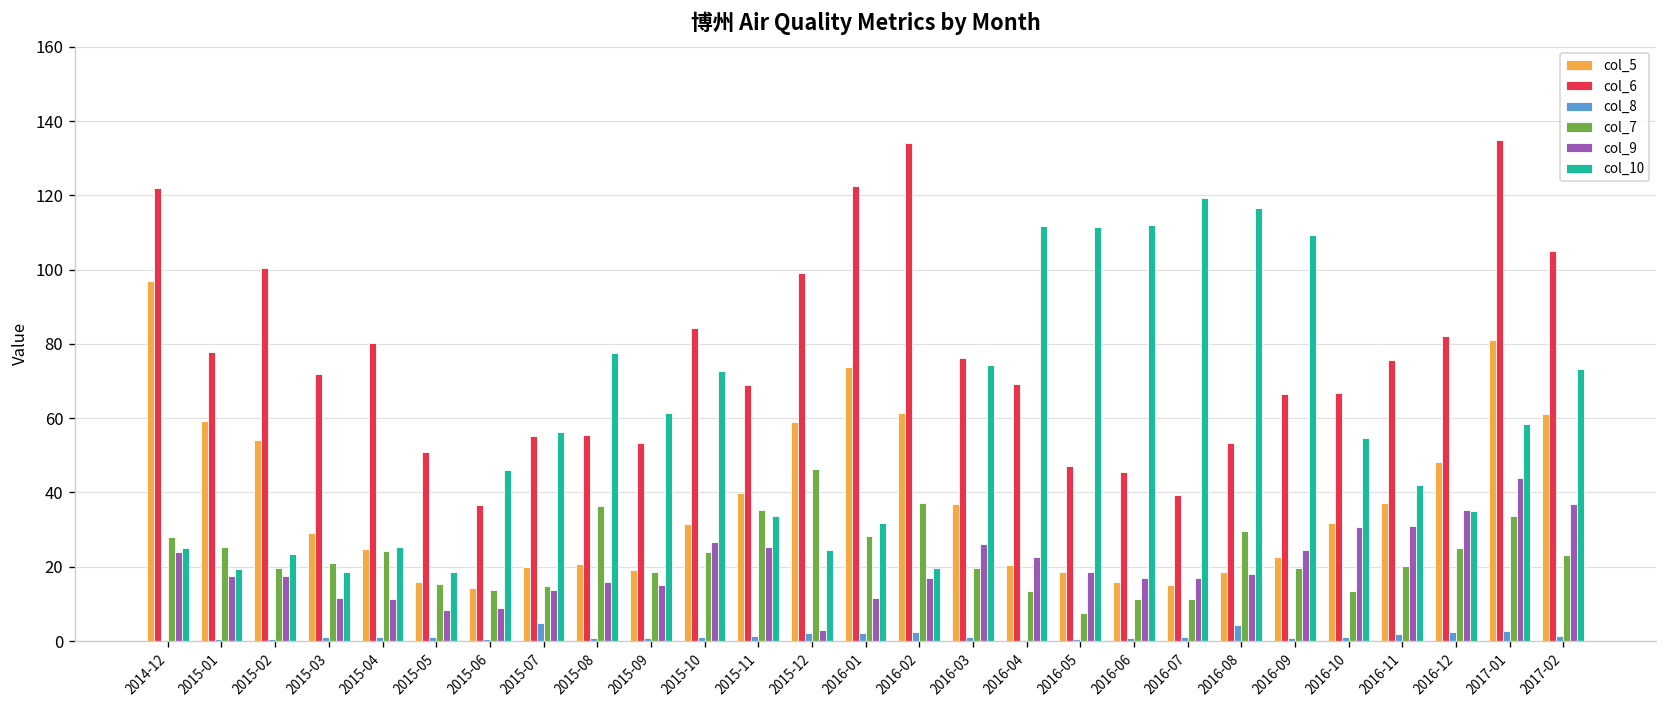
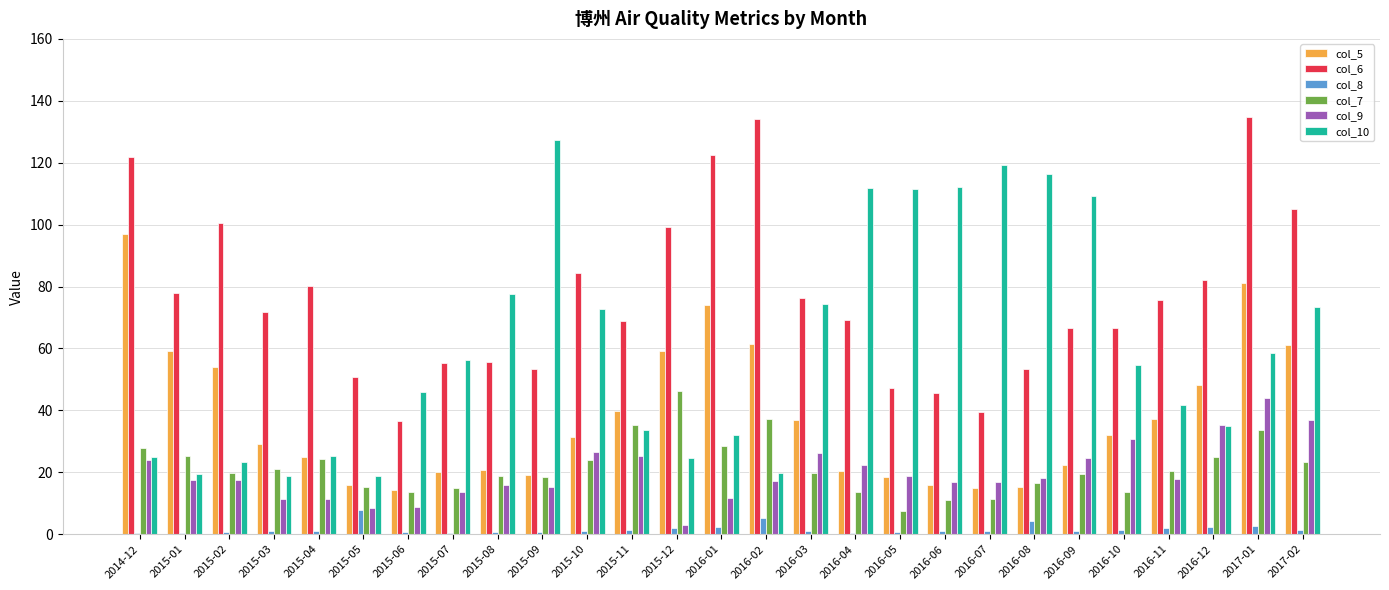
  {
    "col_5": {
      "2014-12": 97,
      "2015-01": 59,
      "2015-02": 54,
      "2015-03": 29,
      "2015-04": 25,
      "2015-05": 16,
      "2015-06": 14,
      "2015-07": 20,
      "2015-08": 21,
      "2015-09": 19,
      "2015-10": 32,
      "2015-11": 40,
      "2015-12": 59,
      "2016-01": 74,
      "2016-02": 62,
      "2016-03": 37,
      "2016-04": 21,
      "2016-05": 19,
      "2016-06": 16,
      "2016-07": 15,
-     "2016-08": 19,
+     "2016-08": 15,
      "2016-09": 23,
      "2016-10": 32,
      "2016-11": 37,
      "2016-12": 48,
      "2017-01": 81,
      "2017-02": 61
    },
    "col_6": {
      "2014-12": 122,
      "2015-01": 78,
      "2015-02": 100,
      "2015-03": 72,
      "2015-04": 80,
      "2015-05": 51,
      "2015-06": 37,
      "2015-07": 55,
      "2015-08": 56,
      "2015-09": 53,
      "2015-10": 84,
      "2015-11": 69,
      "2015-12": 99,
      "2016-01": 123,
      "2016-02": 134,
      "2016-03": 76,
      "2016-04": 69,
      "2016-05": 47,
      "2016-06": 46,
      "2016-07": 39,
      "2016-08": 53,
      "2016-09": 67,
      "2016-10": 67,
      "2016-11": 76,
      "2016-12": 82,
      "2017-01": 135,
      "2017-02": 105
    },
    "col_8": {
      "2015-03": 1,
      "2015-04": 1,
-     "2015-05": 1,
-     "2015-07": 5,
+     "2015-05": 8,
+     "2015-07": 1,
      "2015-10": 1,
      "2015-11": 1,
      "2015-12": 2,
      "2016-01": 2,
-     "2016-02": 2,
+     "2016-02": 5,
      "2016-03": 1,
      "2016-06": 1,
      "2016-07": 1,
      "2016-08": 4,
      "2016-09": 1,
      "2016-10": 1,
      "2016-11": 2,
      "2016-12": 2,
      "2017-01": 3,
      "2017-02": 1
    },
    "col_7": {
      "2014-12": 28,
      "2015-01": 25,
      "2015-02": 20,
      "2015-03": 21,
      "2015-04": 24,
      "2015-05": 15,
      "2015-06": 14,
      "2015-07": 15,
-     "2015-08": 36,
+     "2015-08": 19,
      "2015-09": 19,
      "2015-10": 24,
      "2015-11": 35,
      "2015-12": 46,
      "2016-01": 28,
      "2016-02": 37,
      "2016-03": 20,
      "2016-04": 14,
      "2016-05": 8,
      "2016-06": 11,
      "2016-07": 11,
-     "2016-08": 30,
+     "2016-08": 17,
      "2016-09": 20,
      "2016-10": 14,
      "2016-11": 20,
      "2016-12": 25,
      "2017-01": 34,
      "2017-02": 23
    },
    "col_9": {
      "2014-12": 24,
      "2015-01": 18,
      "2015-02": 18,
      "2015-03": 12,
      "2015-04": 11,
      "2015-05": 8,
      "2015-06": 9,
      "2015-07": 14,
      "2015-08": 16,
      "2015-09": 15,
      "2015-10": 27,
      "2015-11": 25,
      "2015-12": 3,
      "2016-01": 12,
      "2016-02": 17,
      "2016-03": 26,
      "2016-04": 23,
      "2016-05": 19,
      "2016-06": 17,
      "2016-07": 17,
      "2016-08": 18,
      "2016-09": 25,
      "2016-10": 31,
-     "2016-11": 31,
+     "2016-11": 18,
      "2016-12": 35,
      "2017-01": 44,
      "2017-02": 37
    },
    "col_10": {
      "2014-12": 25,
      "2015-01": 19,
      "2015-02": 23,
      "2015-03": 19,
      "2015-04": 25,
      "2015-05": 19,
      "2015-06": 46,
      "2015-07": 56,
      "2015-08": 78,
-     "2015-09": 61,
+     "2015-09": 127,
      "2015-10": 73,
      "2015-11": 34,
      "2015-12": 25,
      "2016-01": 32,
      "2016-02": 20,
      "2016-03": 74,
      "2016-04": 112,
      "2016-05": 112,
      "2016-06": 112,
      "2016-07": 119,
      "2016-08": 117,
      "2016-09": 109,
      "2016-10": 55,
      "2016-11": 42,
      "2016-12": 35,
      "2017-01": 59,
      "2017-02": 73
    }
  }
